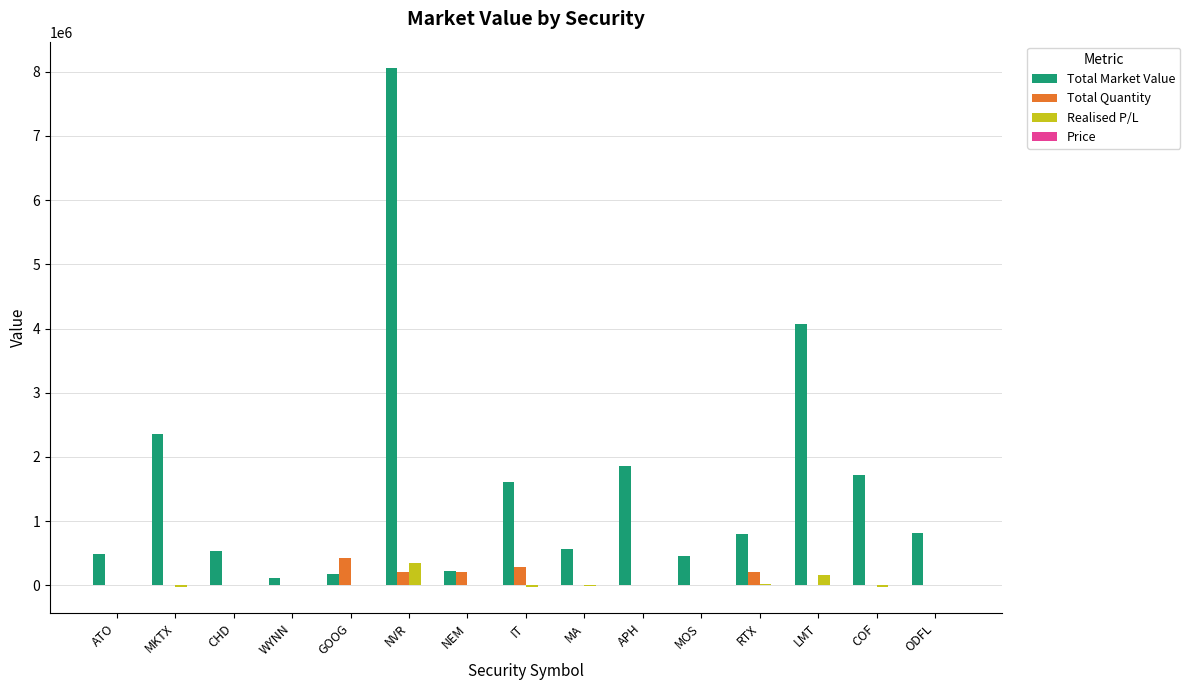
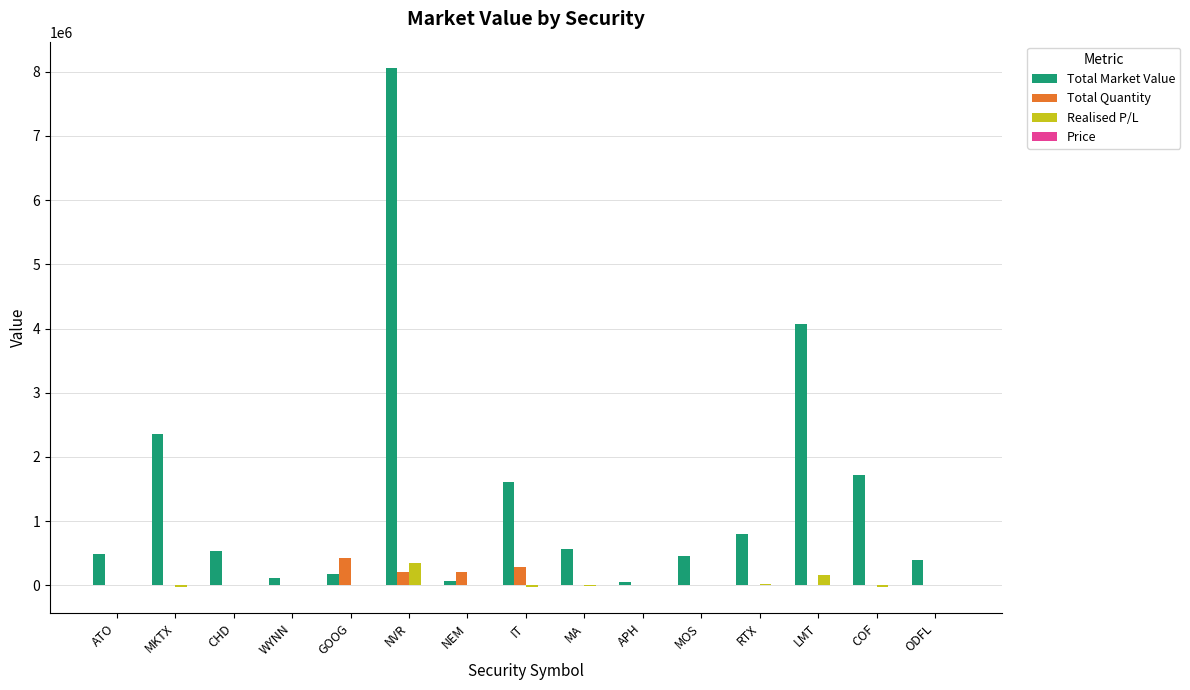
  {
    "Total Market Value": {
      "ATO": 500000,
      "MKTX": 2400000,
      "CHD": 500000,
      "WYNN": 100000,
      "GOOG": 200000,
      "NVR": 8100000,
-     "NEM": 200000,
+     "NEM": 100000,
      "IT": 1600000,
      "MA": 600000,
-     "APH": 1900000,
+     "APH": 100000,
      "MOS": 500000,
      "RTX": 800000,
      "LMT": 4100000,
      "COF": 1700000,
-     "ODFL": 800000
+     "ODFL": 400000
    },
    "Total Quantity": {
      "GOOG": 400000,
      "NVR": 200000,
      "NEM": 200000,
      "IT": 300000,
-     "RTX": 200000
+     "RTX": 0
    },
    "Realised P/L": {
      "NVR": 400000,
      "LMT": 200000
    }
  }
